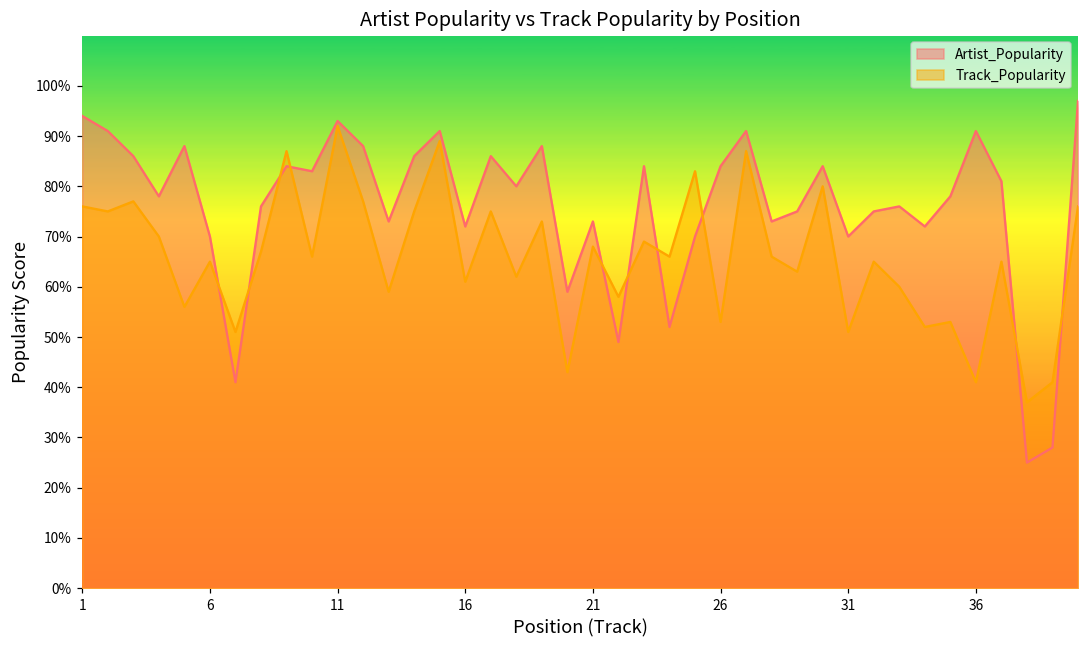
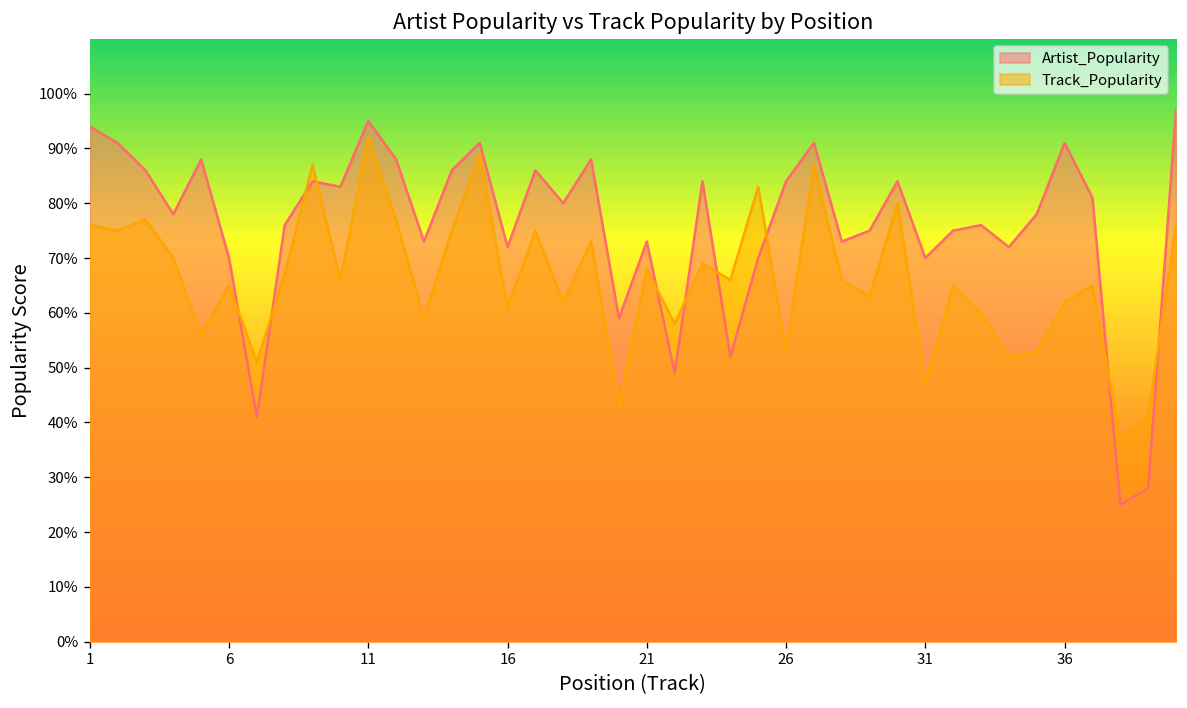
  {
    "Artist_Popularity": {
      "1": "94%",
      "6": "70%",
-     "11": "93%",
+     "11": "95%",
      "16": "72%",
      "21": "73%",
      "26": "84%",
      "31": "70%",
      "36": "91%"
    },
    "Track_Popularity": {
      "1": "76%",
      "6": "65%",
      "11": "92%",
      "16": "61%",
      "21": "68%",
      "26": "53%",
-     "31": "51%",
-     "36": "41%"
+     "31": "47%",
+     "36": "62%"
    }
  }
